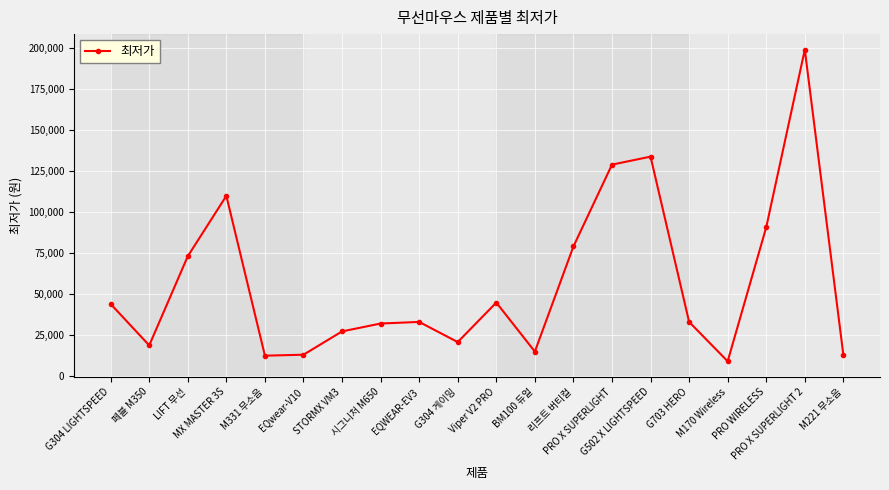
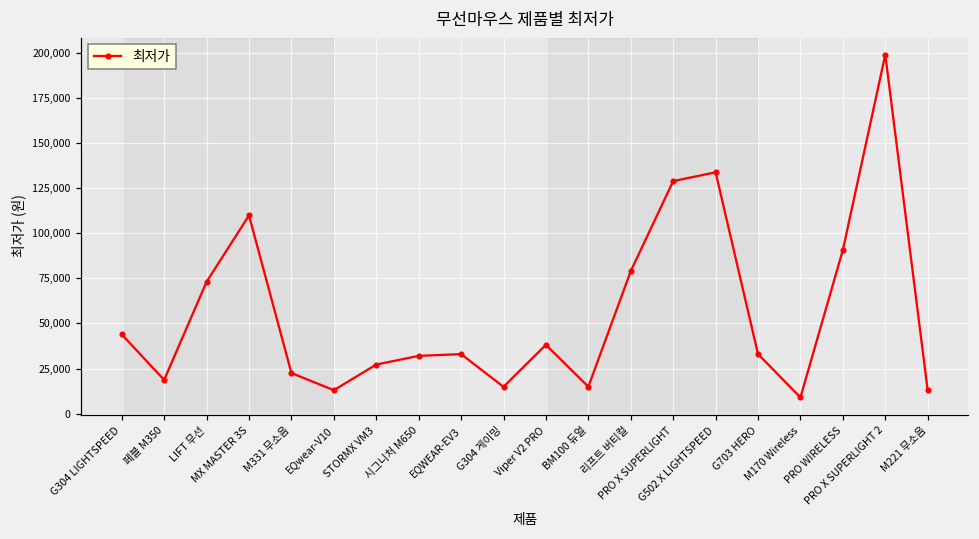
  {
    "G304 LIGHTSPEED": "44,000",
    "페블 M350": "19,000",
    "LIFT 무선": "73,000",
    "MX MASTER 3S": "110,000",
-   "M331 무소음": "12,000",
+   "M331 무소음": "23,000",
    "EQwear-V10": "13,000",
    "STORMX VM3": "27,000",
    "시그니처 M650": "32,000",
    "EQWEAR-EV3": "33,000",
-   "G304 게이밍": "21,000",
-   "Viper V2 PRO": "45,000",
+   "G304 게이밍": "15,000",
+   "Viper V2 PRO": "38,000",
    "BM100 듀얼": "15,000",
    "리프트 버티컬": "79,000",
    "PRO X SUPERLIGHT": "129,000",
    "G502 X LIGHTSPEED": "134,000",
    "G703 HERO": "33,000",
    "M170 Wireless": "9,000",
    "PRO WIRELESS": "91,000",
    "PRO X SUPERLIGHT 2": "199,000",
    "M221 무소음": "13,000"
  }
